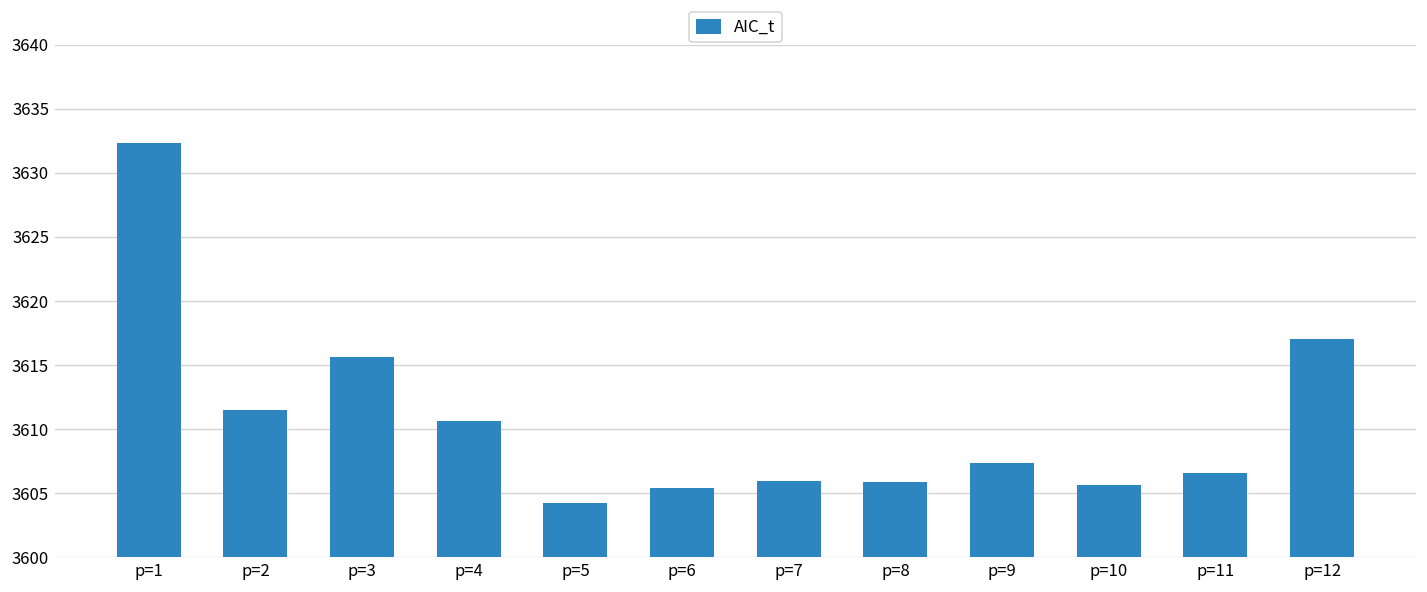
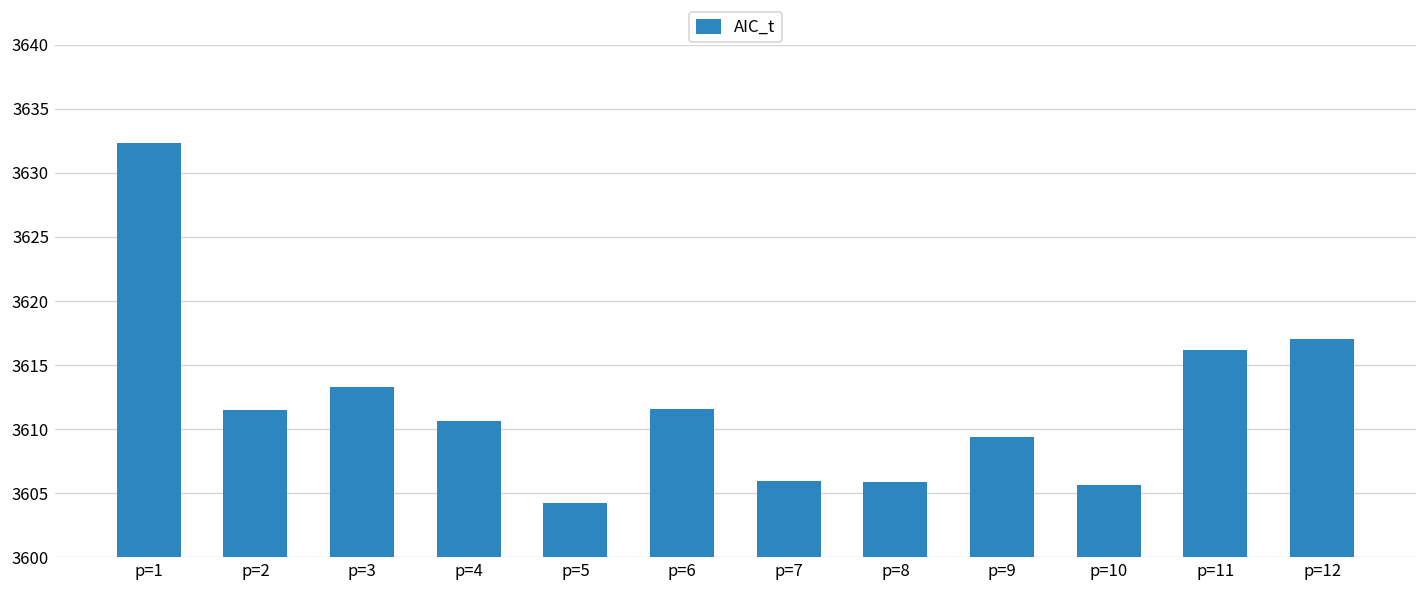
  {
    "p=1": 3632.3,
    "p=2": 3611.5,
-   "p=3": 3615.6,
+   "p=3": 3613.3,
    "p=4": 3610.6,
    "p=5": 3604.3,
-   "p=6": 3605.4,
+   "p=6": 3611.6,
    "p=7": 3606.0,
    "p=8": 3605.9,
-   "p=9": 3607.3,
+   "p=9": 3609.4,
    "p=10": 3605.7,
-   "p=11": 3606.6,
+   "p=11": 3616.2,
    "p=12": 3617.0
  }
